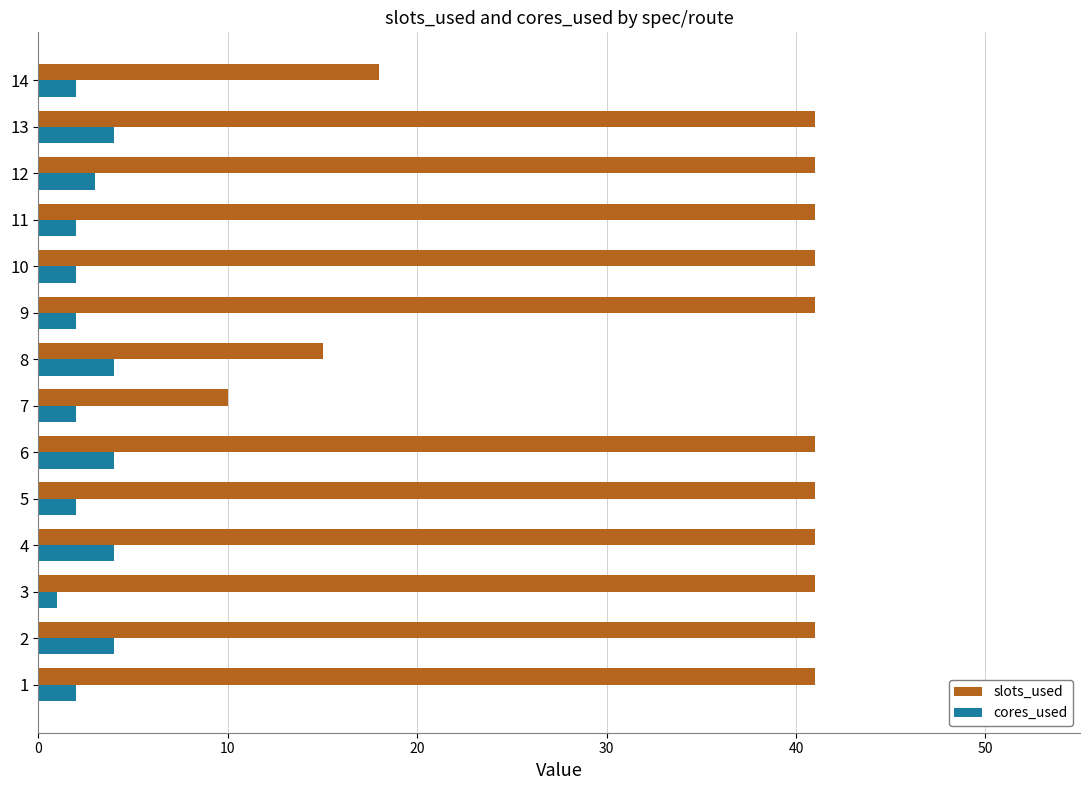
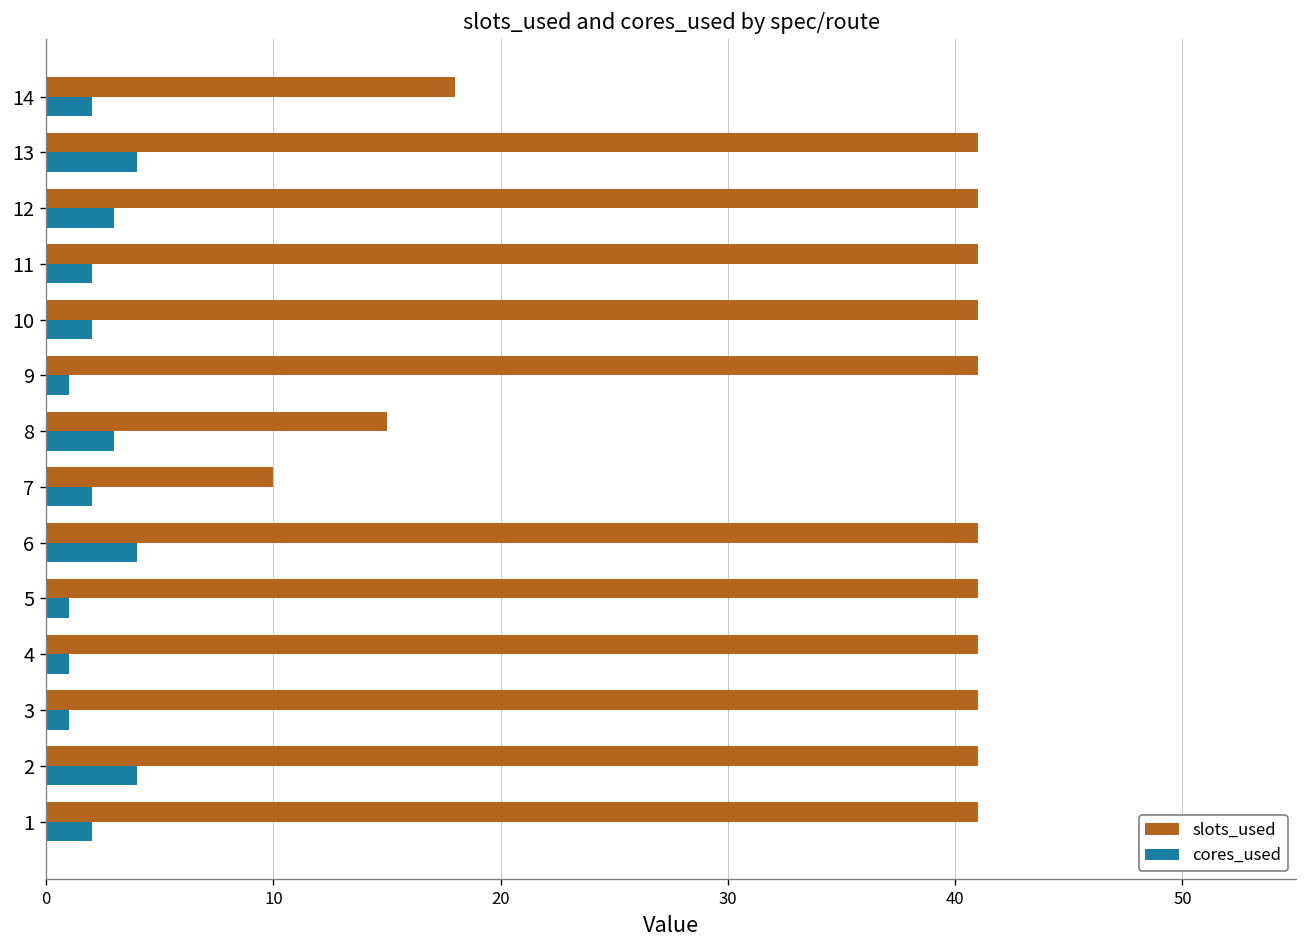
  {
    "slots_used": {
      "14": 18,
      "13": 41,
      "12": 41,
      "11": 41,
      "10": 41,
      "9": 41,
      "8": 15,
      "7": 10,
      "6": 41,
      "5": 41,
      "4": 41,
      "3": 41,
      "2": 41,
      "1": 41
    },
    "cores_used": {
      "14": 2,
      "13": 4,
      "12": 3,
      "11": 2,
      "10": 2,
-     "9": 2,
-     "8": 4,
+     "9": 1,
+     "8": 3,
      "7": 2,
      "6": 4,
-     "5": 2,
-     "4": 4,
+     "5": 1,
+     "4": 1,
      "3": 1,
      "2": 4,
      "1": 2
    }
  }
